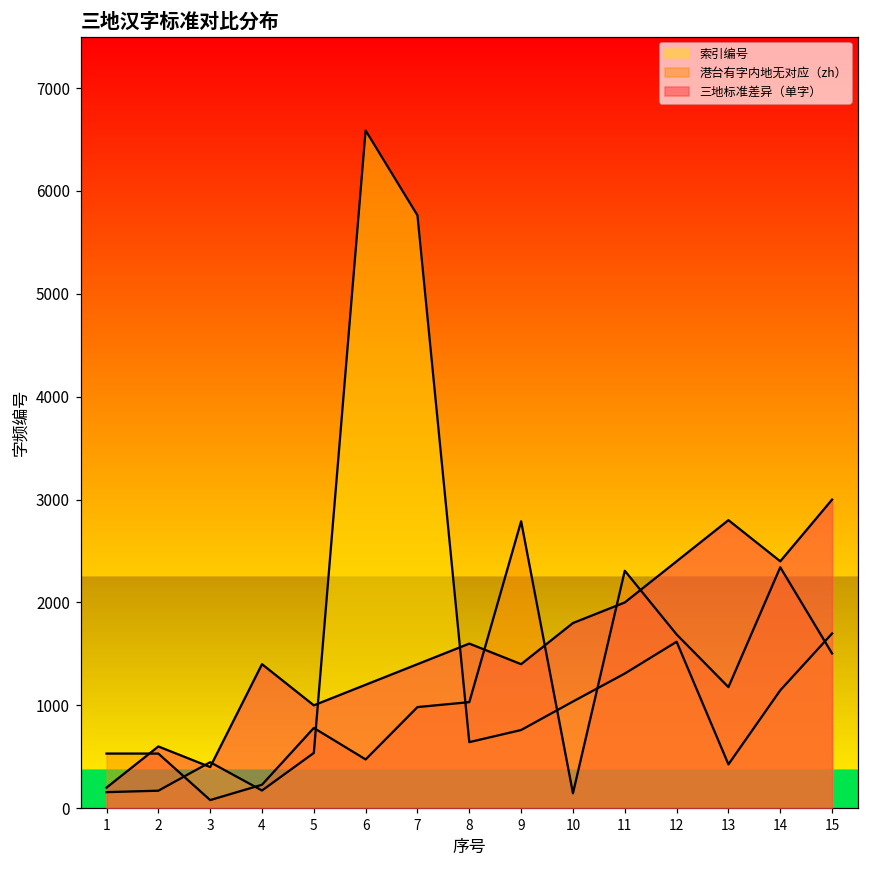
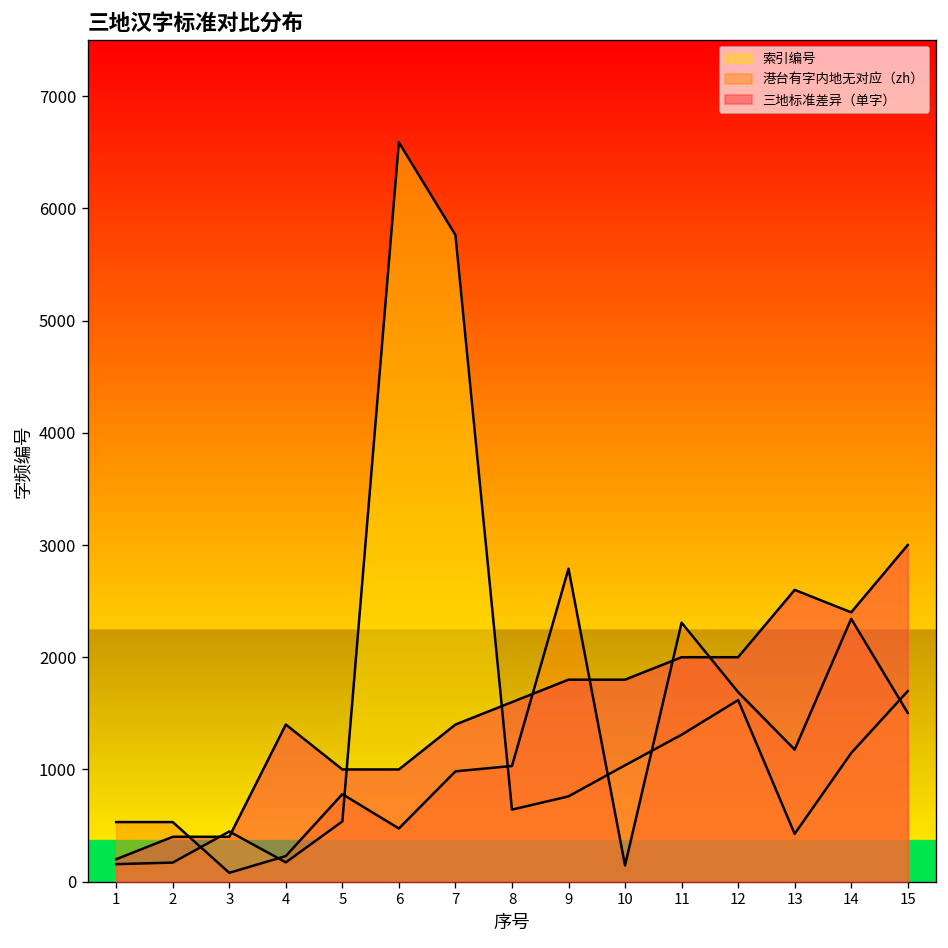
  {
    "三地标准差异（单字）": {
      "1": 200,
-     "2": 600,
+     "2": 400,
      "3": 400,
      "4": 1400,
      "5": 1000,
-     "6": 1200,
+     "6": 1000,
      "7": 1400,
      "8": 1600,
-     "9": 1400,
+     "9": 1800,
      "10": 1800,
      "11": 2000,
-     "12": 2400,
-     "13": 2800,
+     "12": 2000,
+     "13": 2600,
      "14": 2400,
      "15": 3000
    }
  }
